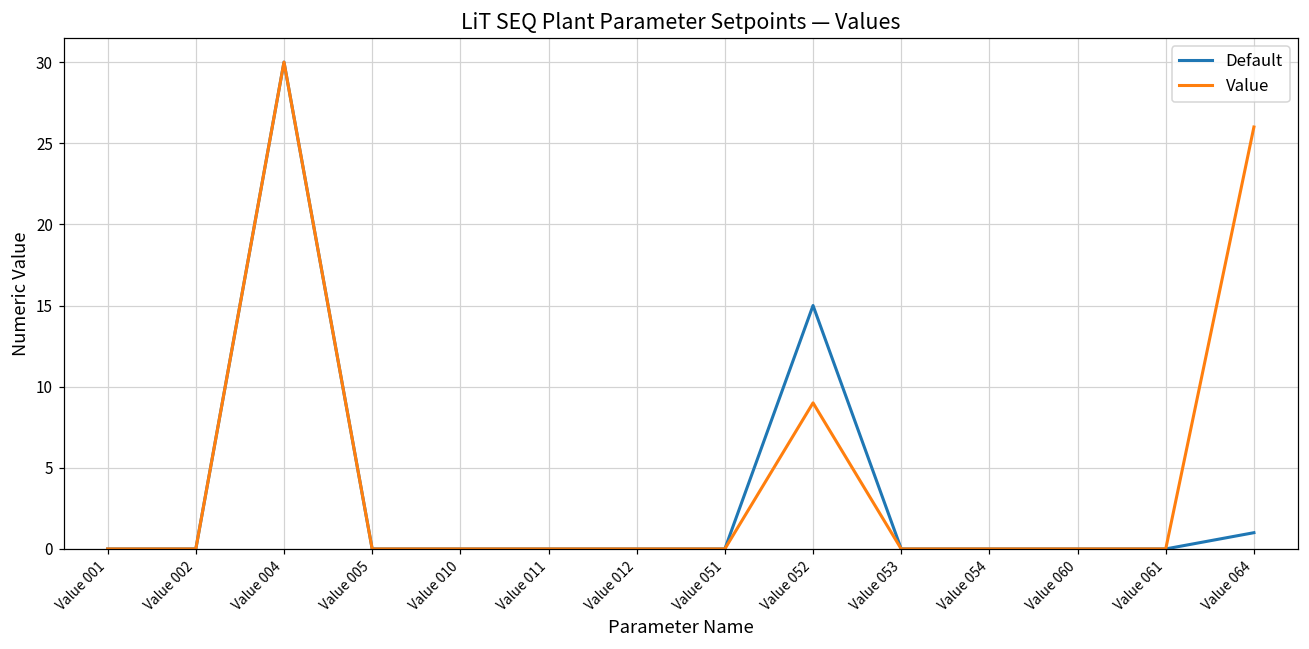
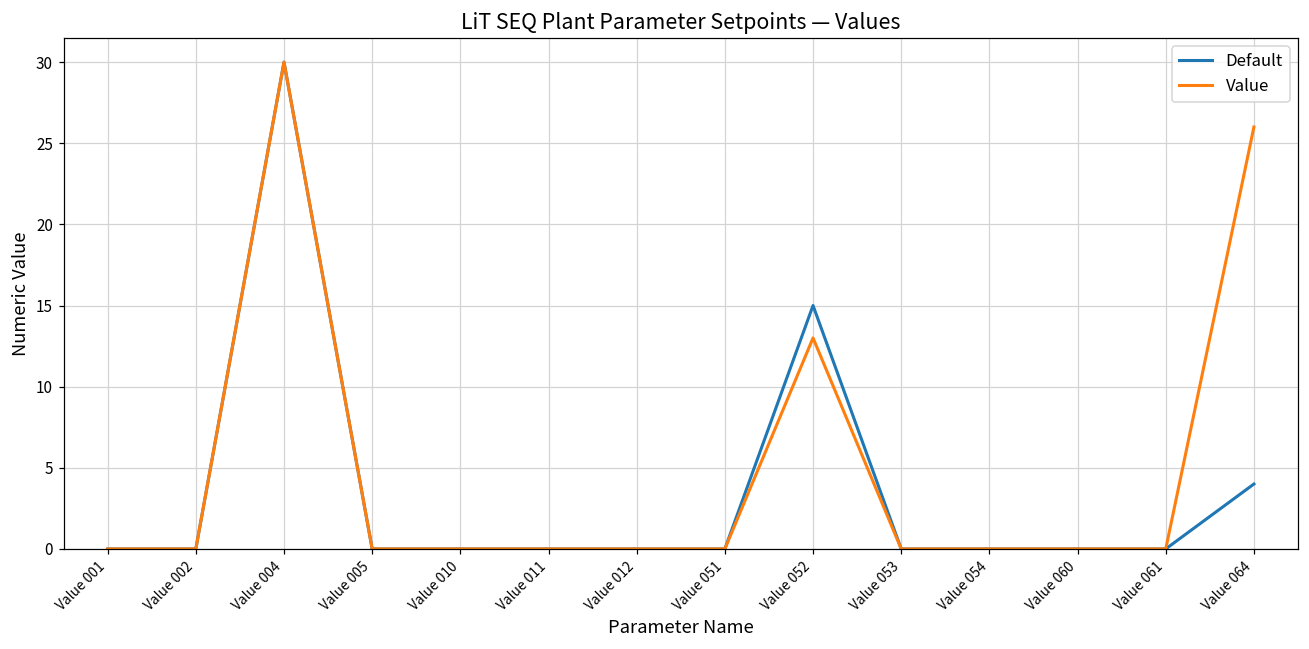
  {
    "Default": {
      "Value 052": 15,
-     "Value 064": 1
+     "Value 064": 4
    },
    "Value": {
-     "Value 052": 9,
+     "Value 052": 13,
      "Value 064": 26
    }
  }
